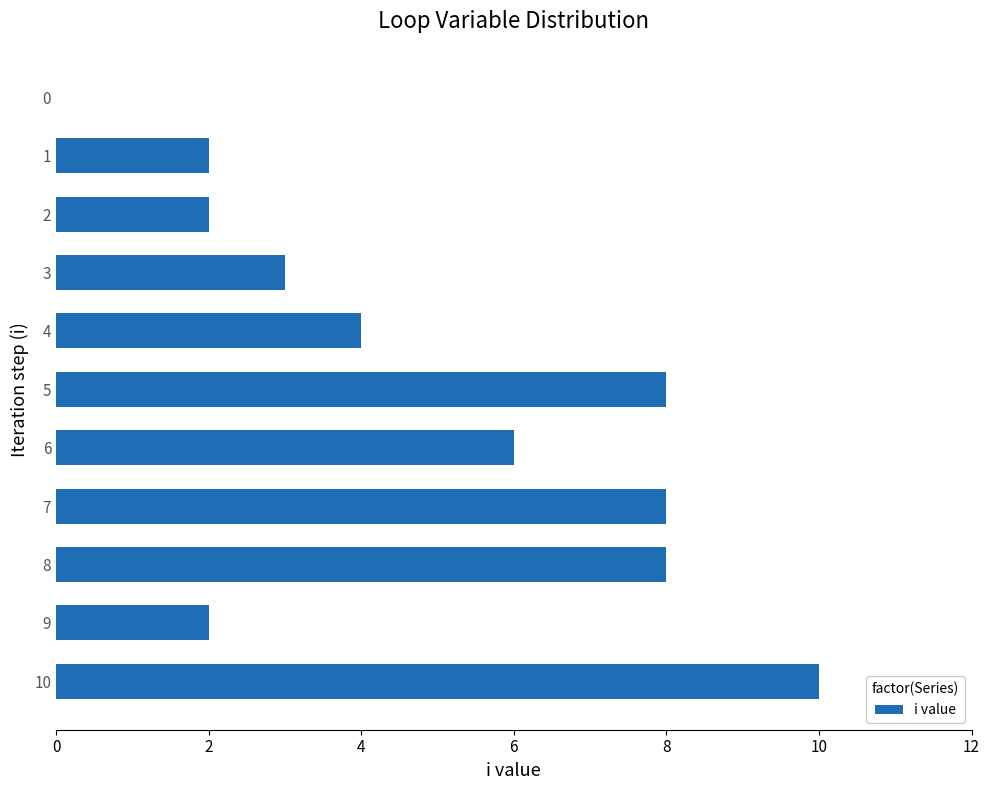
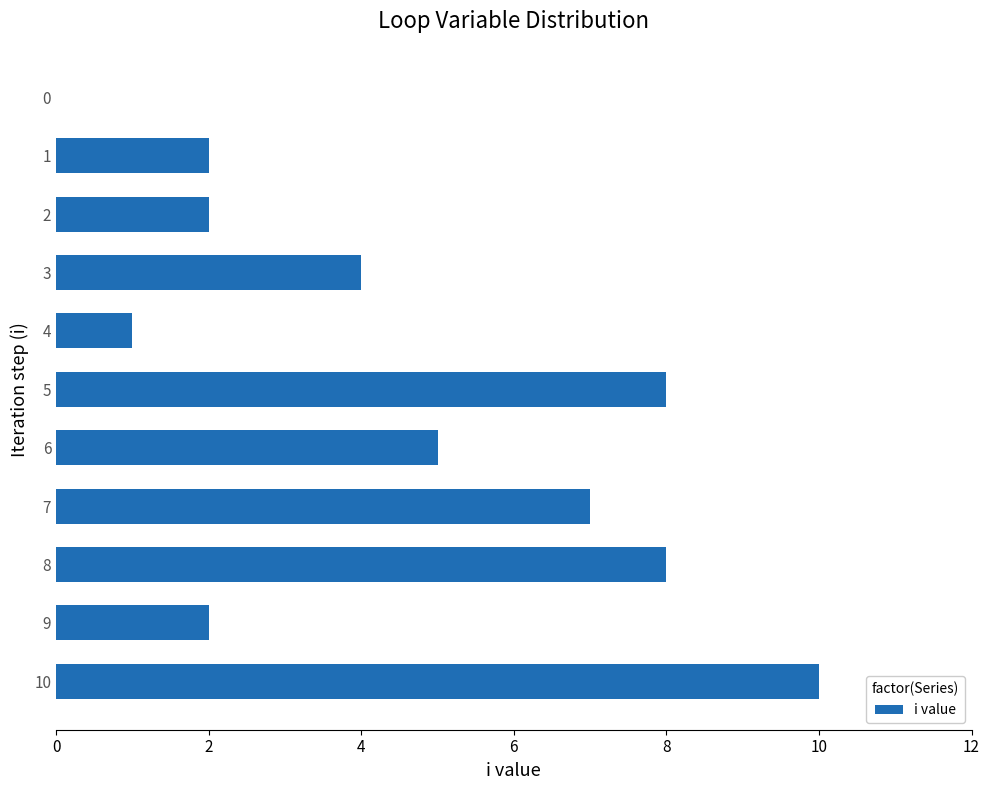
  {
    "0": 0,
    "1": 2,
    "2": 2,
-   "3": 3,
-   "4": 4,
+   "3": 4,
+   "4": 1,
    "5": 8,
-   "6": 6,
-   "7": 8,
+   "6": 5,
+   "7": 7,
    "8": 8,
    "9": 2,
    "10": 10
  }
